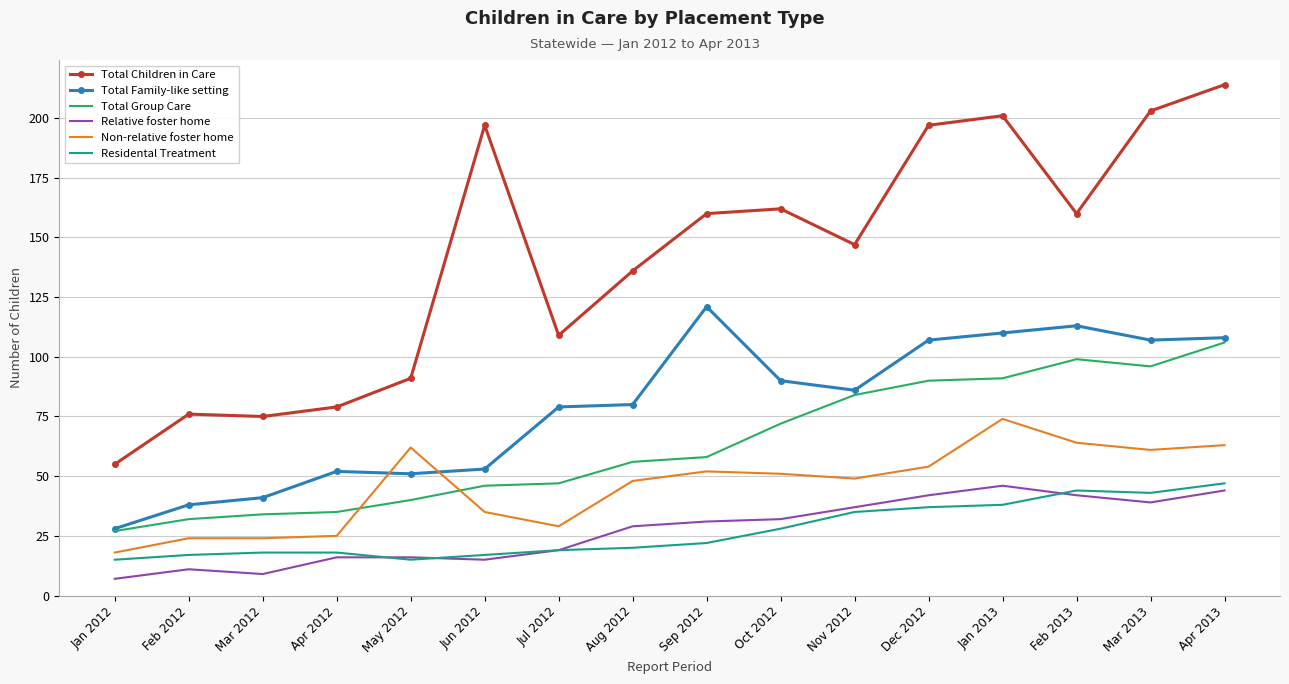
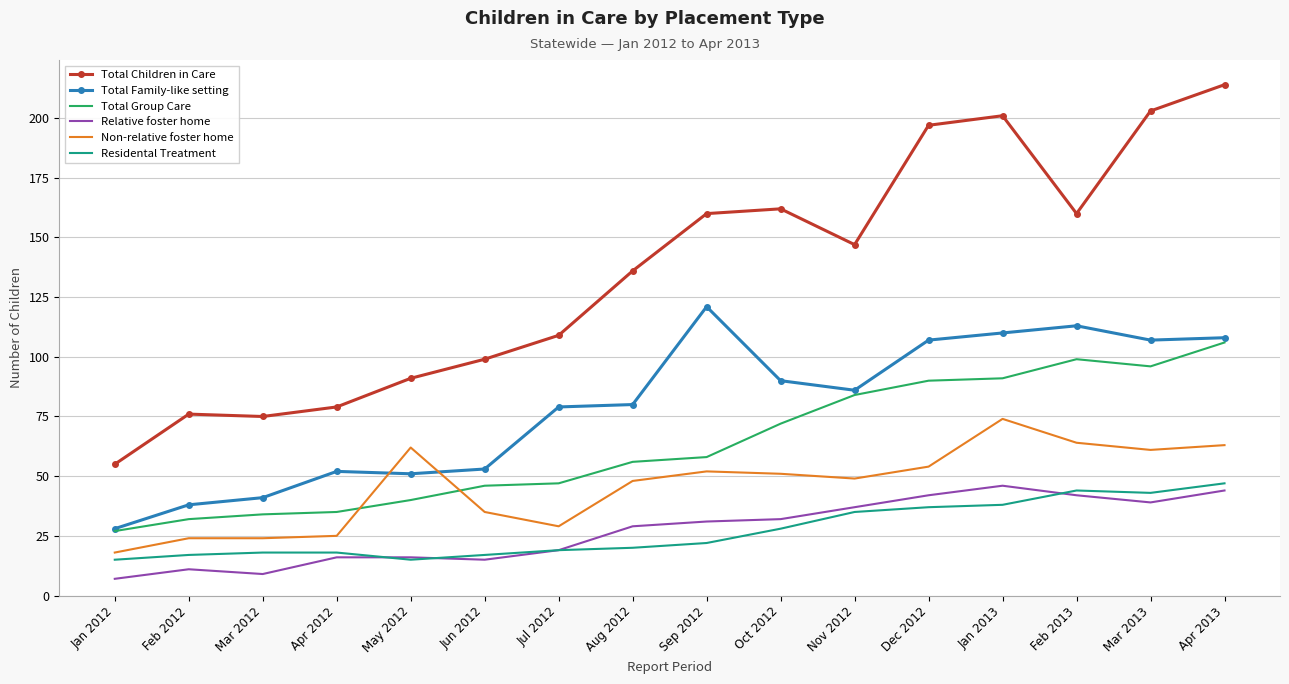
  {
    "Total Children in Care": {
      "Jan 2012": 55,
      "Feb 2012": 76,
      "Mar 2012": 75,
      "Apr 2012": 79,
      "May 2012": 91,
-     "Jun 2012": 197,
+     "Jun 2012": 99,
      "Jul 2012": 109,
      "Aug 2012": 136,
      "Sep 2012": 160,
      "Oct 2012": 162,
      "Nov 2012": 147,
      "Dec 2012": 197,
      "Jan 2013": 201,
      "Feb 2013": 160,
      "Mar 2013": 203,
      "Apr 2013": 214
    },
    "Total Family-like setting": {
      "Feb 2012": 38,
      "Mar 2012": 41,
      "Apr 2012": 52,
      "May 2012": 51,
      "Jun 2012": 53,
      "Jul 2012": 79,
      "Aug 2012": 80,
      "Sep 2012": 121,
      "Oct 2012": 90,
      "Nov 2012": 86,
      "Dec 2012": 107,
      "Jan 2013": 110,
      "Feb 2013": 113,
      "Mar 2013": 107,
      "Apr 2013": 108
    },
    "Relative foster home": {
      "Jan 2012": 7,
      "Feb 2012": 11,
      "Mar 2012": 9,
      "Apr 2012": 16,
      "Jun 2012": 15,
      "Aug 2012": 29,
      "Sep 2012": 31,
      "Oct 2012": 32,
      "Nov 2012": 37,
      "Dec 2012": 42,
      "Jan 2013": 46,
      "Feb 2013": 42,
      "Mar 2013": 39,
      "Apr 2013": 44
    },
    "Non-relative foster home": {
      "Jan 2012": 18,
      "Feb 2012": 24,
      "Mar 2012": 24,
      "Apr 2012": 25,
      "May 2012": 62,
      "Jun 2012": 35,
      "Jul 2012": 29,
      "Aug 2012": 48,
      "Sep 2012": 52,
      "Oct 2012": 51,
      "Nov 2012": 49,
      "Dec 2012": 54,
      "Jan 2013": 74,
      "Feb 2013": 64,
      "Mar 2013": 61,
      "Apr 2013": 63
    }
  }
